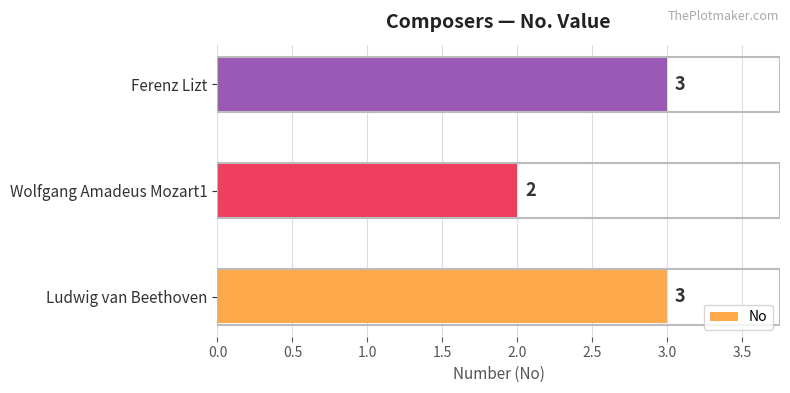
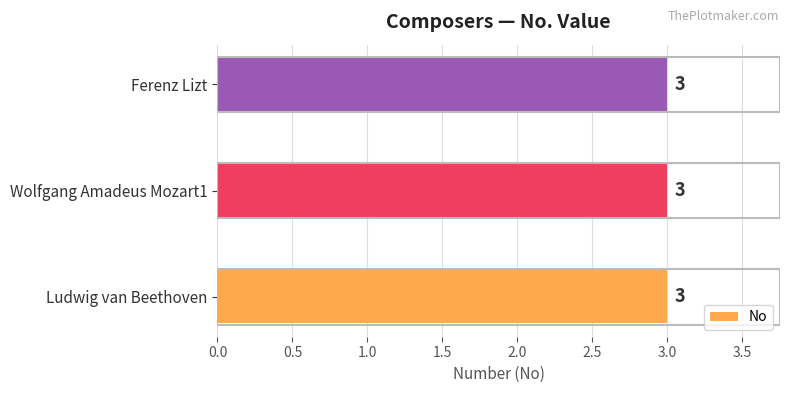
  {
    "Ferenz Lizt": 3,
-   "Wolfgang Amadeus Mozart1": 2,
+   "Wolfgang Amadeus Mozart1": 3,
    "Ludwig van Beethoven": 3
  }
